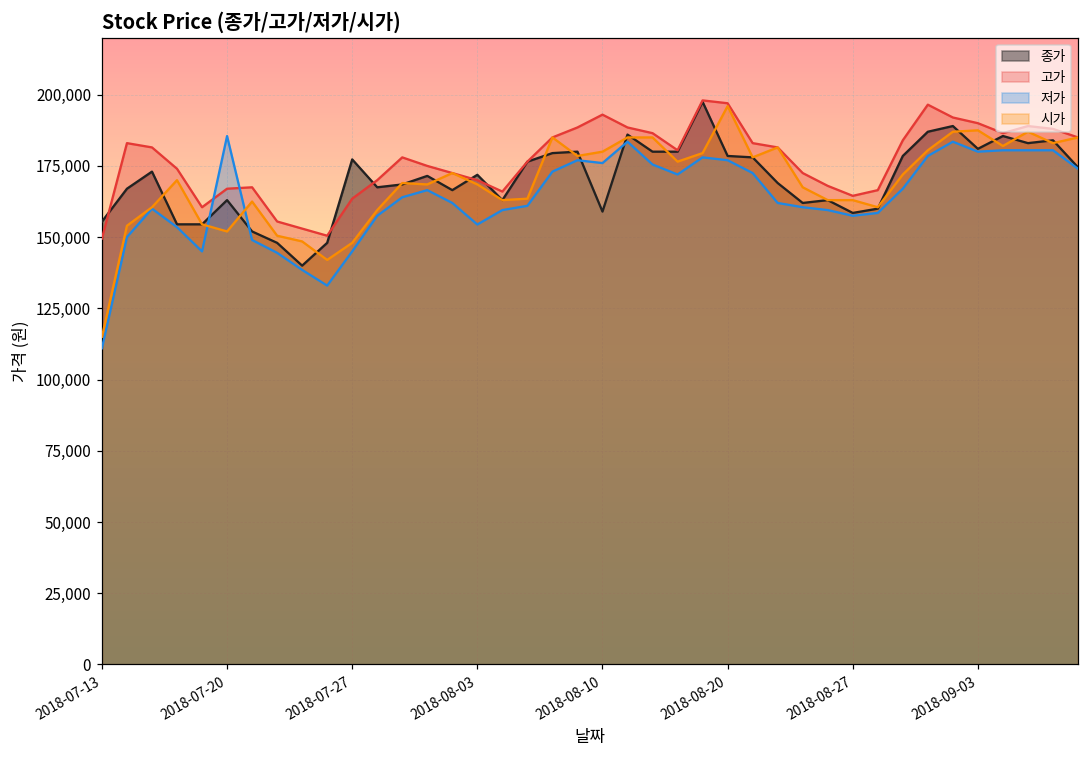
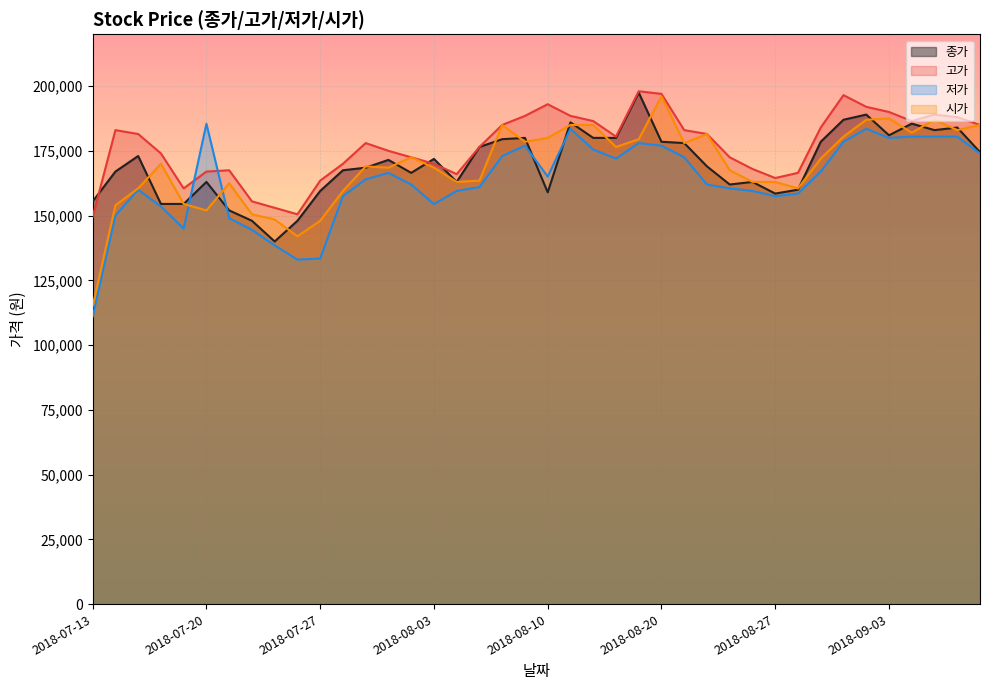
  {
    "종가": {
      "2018-07-13": "155,000",
      "2018-07-20": "163,000",
-     "2018-07-27": "177,000",
+     "2018-07-27": "160,000",
      "2018-08-03": "172,000",
      "2018-08-10": "159,000",
      "2018-08-20": "179,000",
      "2018-08-27": "159,000",
      "2018-09-03": "181,000"
    },
    "저가": {
      "2018-07-13": "111,000",
      "2018-07-20": "185,000",
-     "2018-07-27": "145,000",
+     "2018-07-27": "133,000",
      "2018-08-03": "154,000",
-     "2018-08-10": "176,000",
+     "2018-08-10": "165,000",
      "2018-08-20": "177,000",
      "2018-08-27": "158,000",
      "2018-09-03": "180,000"
    }
  }
